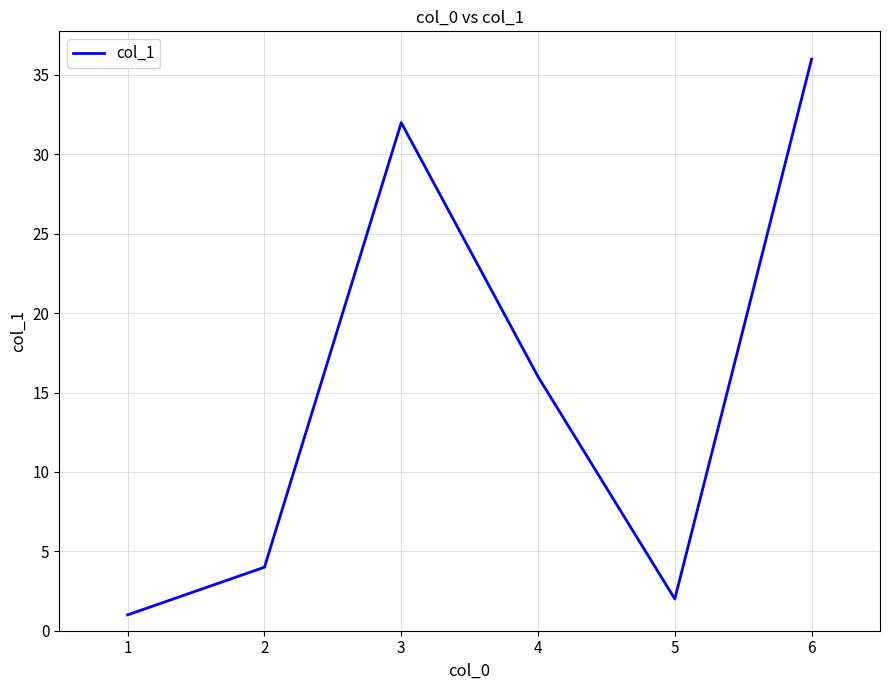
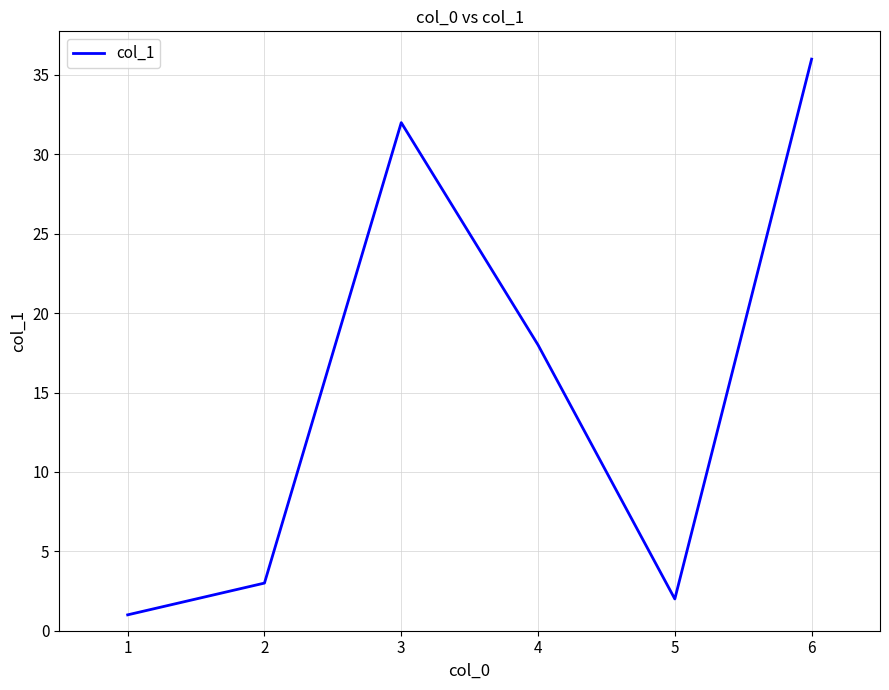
  {
    "1": 1,
-   "2": 4,
+   "2": 3,
    "3": 32,
-   "4": 16,
+   "4": 18,
    "5": 2,
    "6": 36
  }
